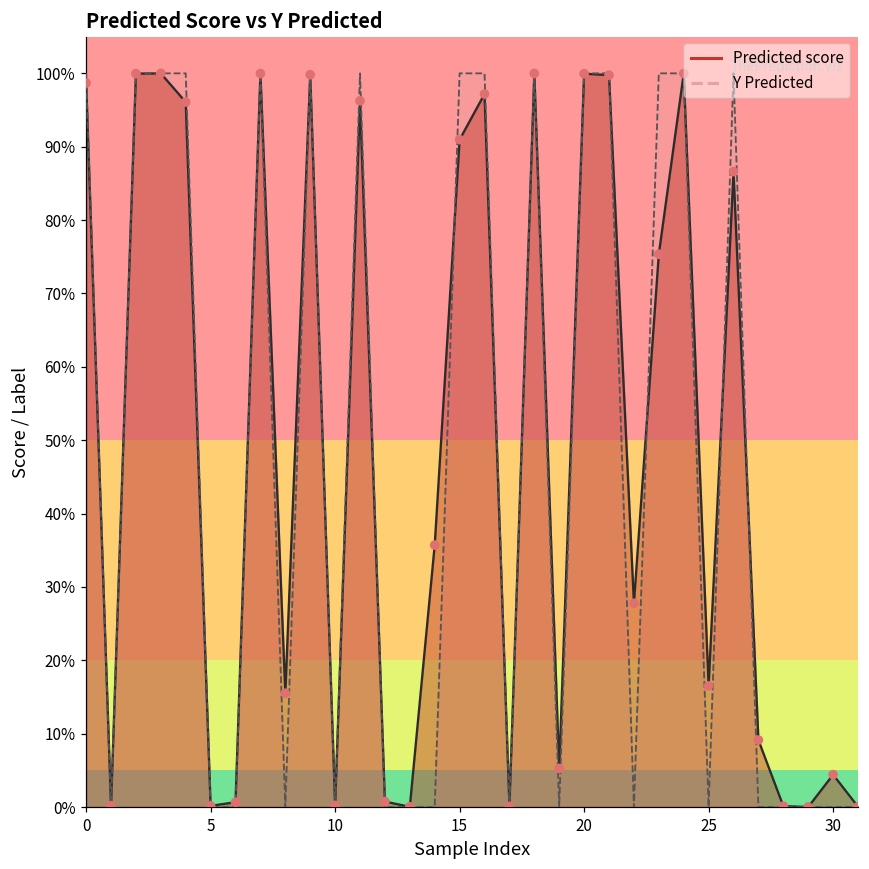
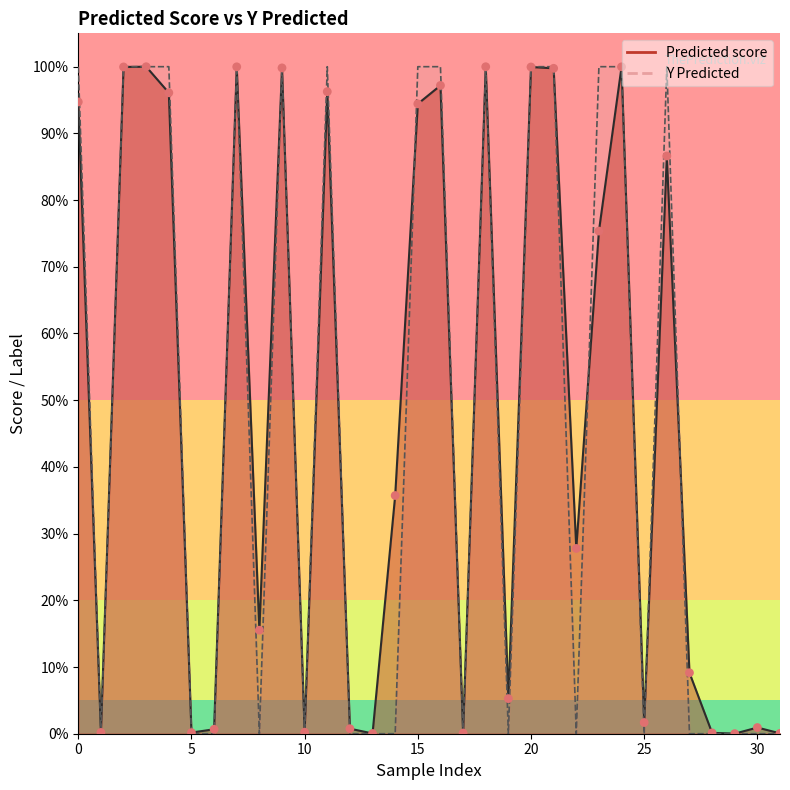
  {
    "Predicted score": {
-     "0": "99%",
-     "15": "91%",
-     "25": "17%",
-     "30": "4%"
+     "0": "95%",
+     "15": "94%",
+     "25": "2%",
+     "30": "1%"
    },
    "Y Predicted": {
      "0": "100%",
      "15": "100%",
      "25": "0%",
      "30": "0%"
    }
  }
